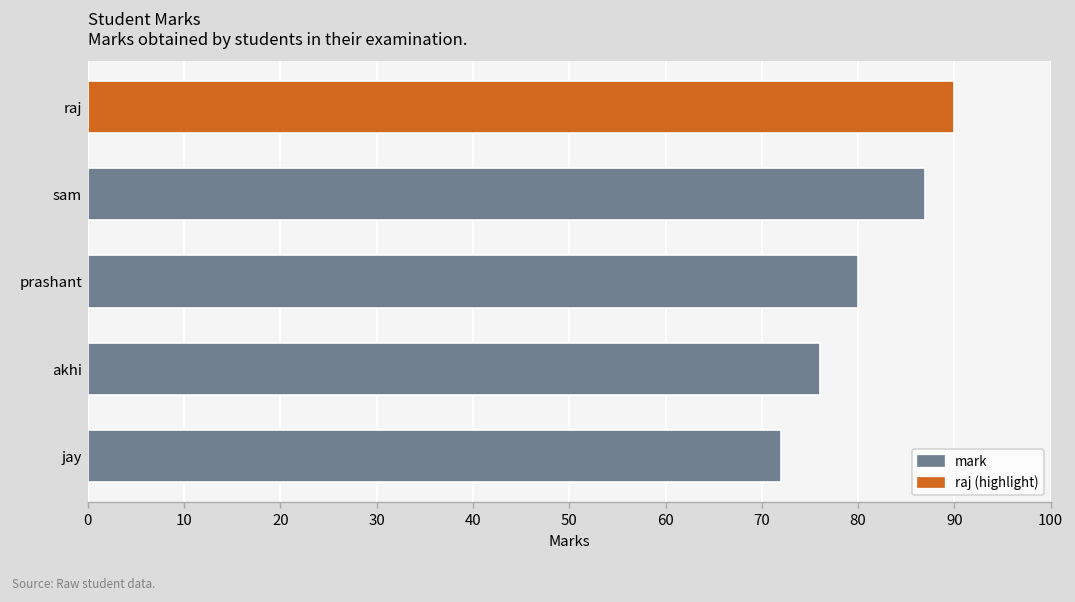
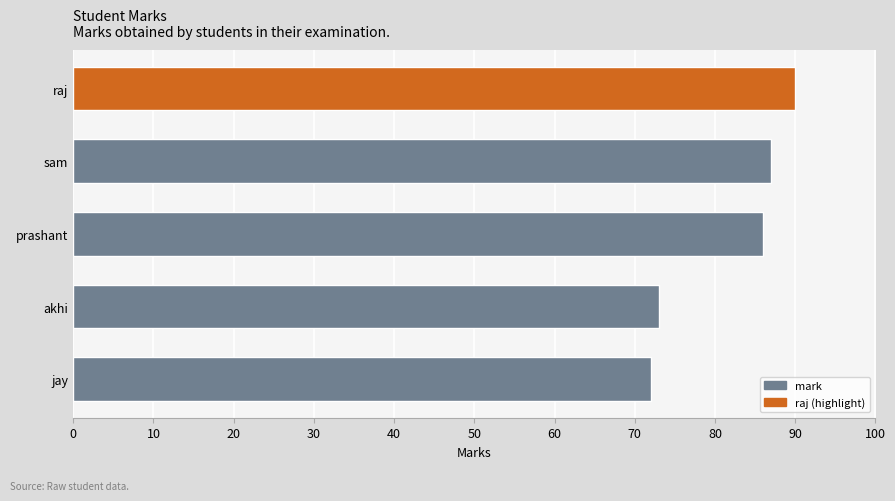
  {
    "raj": 90,
    "sam": 87,
-   "prashant": 80,
-   "akhi": 76,
+   "prashant": 86,
+   "akhi": 73,
    "jay": 72
  }
